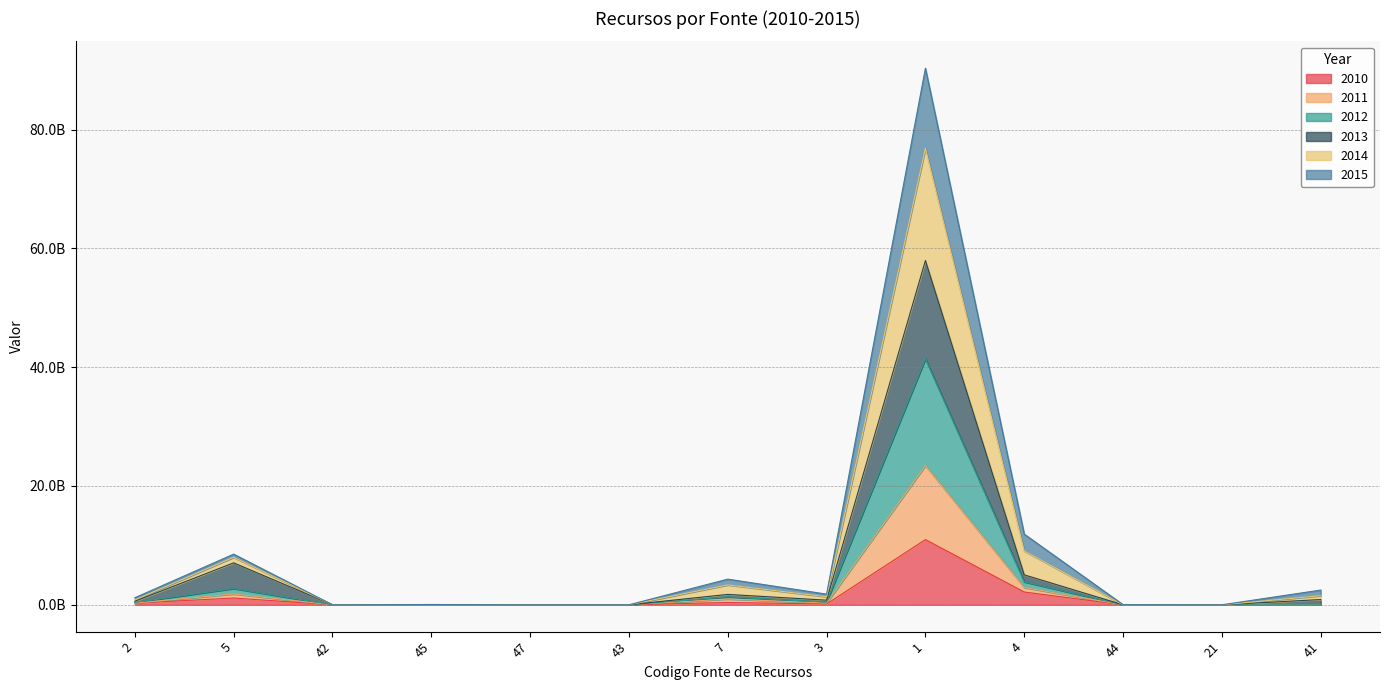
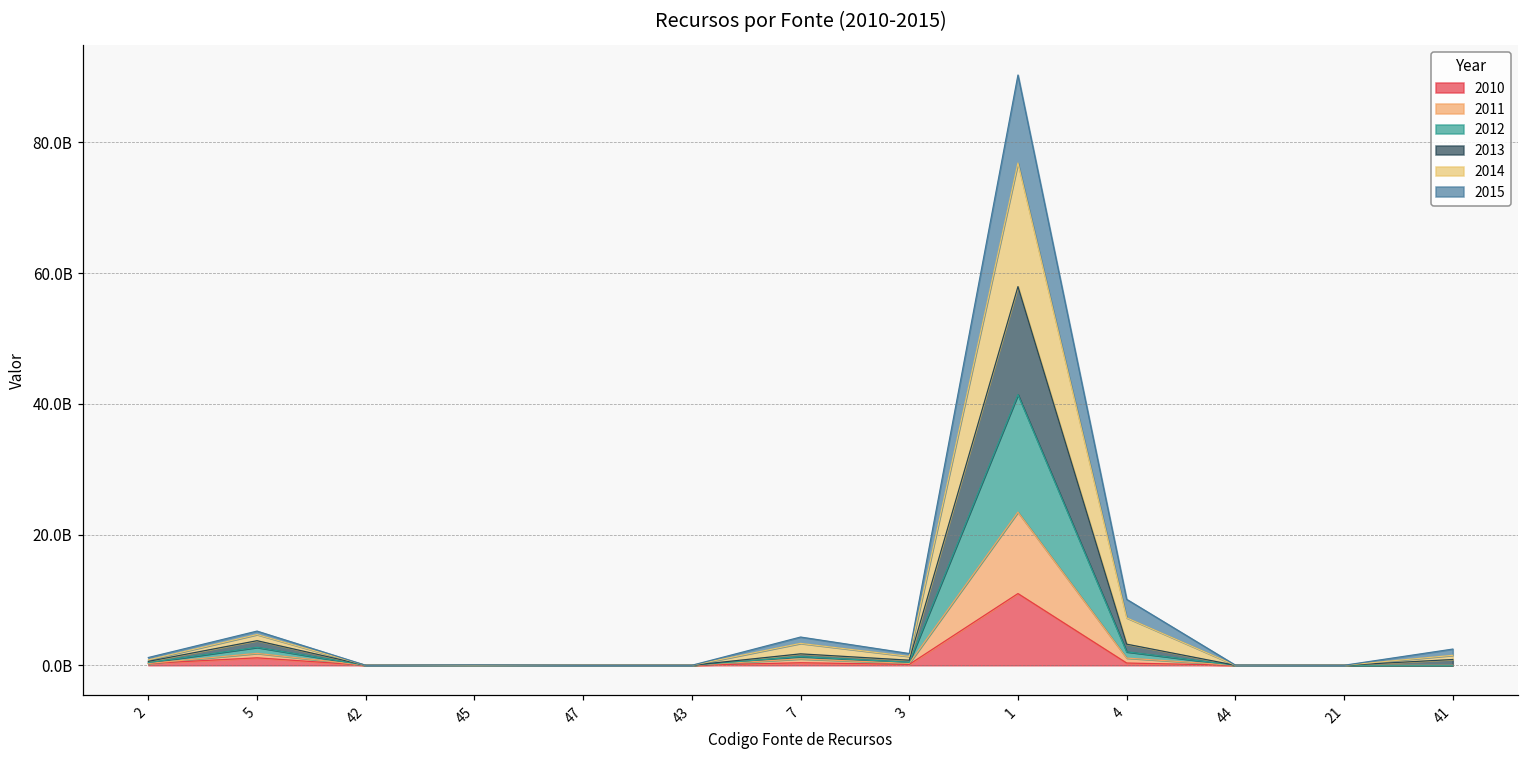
  {
    "2010": {
      "5": 1000000000,
      "7": 0,
      "1": 11000000000,
-     "4": 2000000000
+     "4": 0
    },
    "2013": {
-     "5": 4000000000,
+     "5": 1000000000,
      "1": 17000000000,
      "4": 1000000000,
      "41": 1000000000
    }
  }
